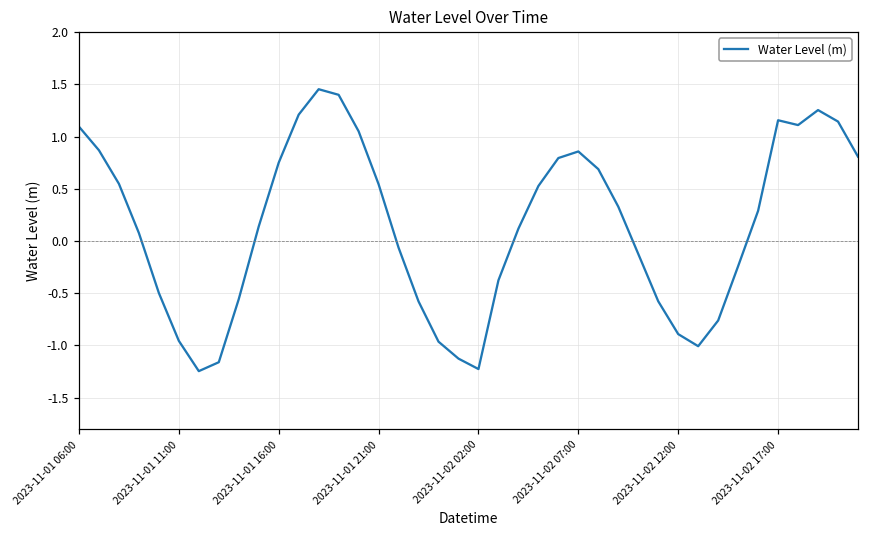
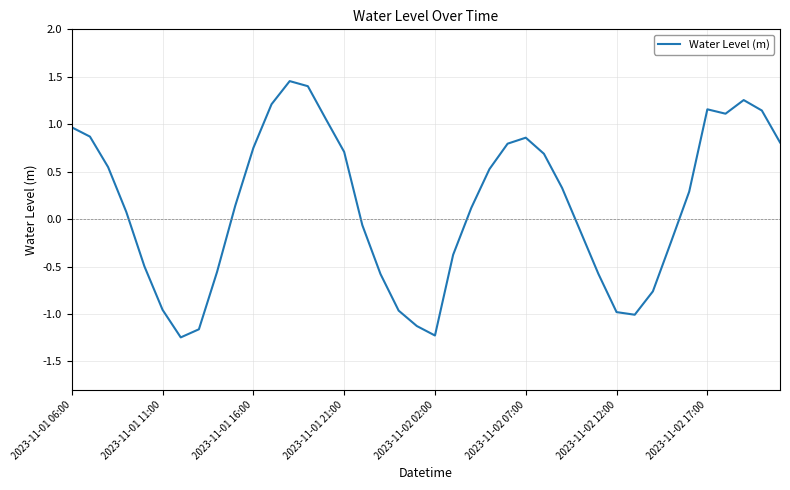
  {
-   "2023-11-01 06:00": 1.1,
+   "2023-11-01 06:00": 1.0,
    "2023-11-01 11:00": -1.0,
    "2023-11-01 16:00": 0.8,
-   "2023-11-01 21:00": 0.5,
+   "2023-11-01 21:00": 0.7,
    "2023-11-02 02:00": -1.2,
    "2023-11-02 07:00": 0.9,
-   "2023-11-02 12:00": -0.9,
+   "2023-11-02 12:00": -1.0,
    "2023-11-02 17:00": 1.2
  }
